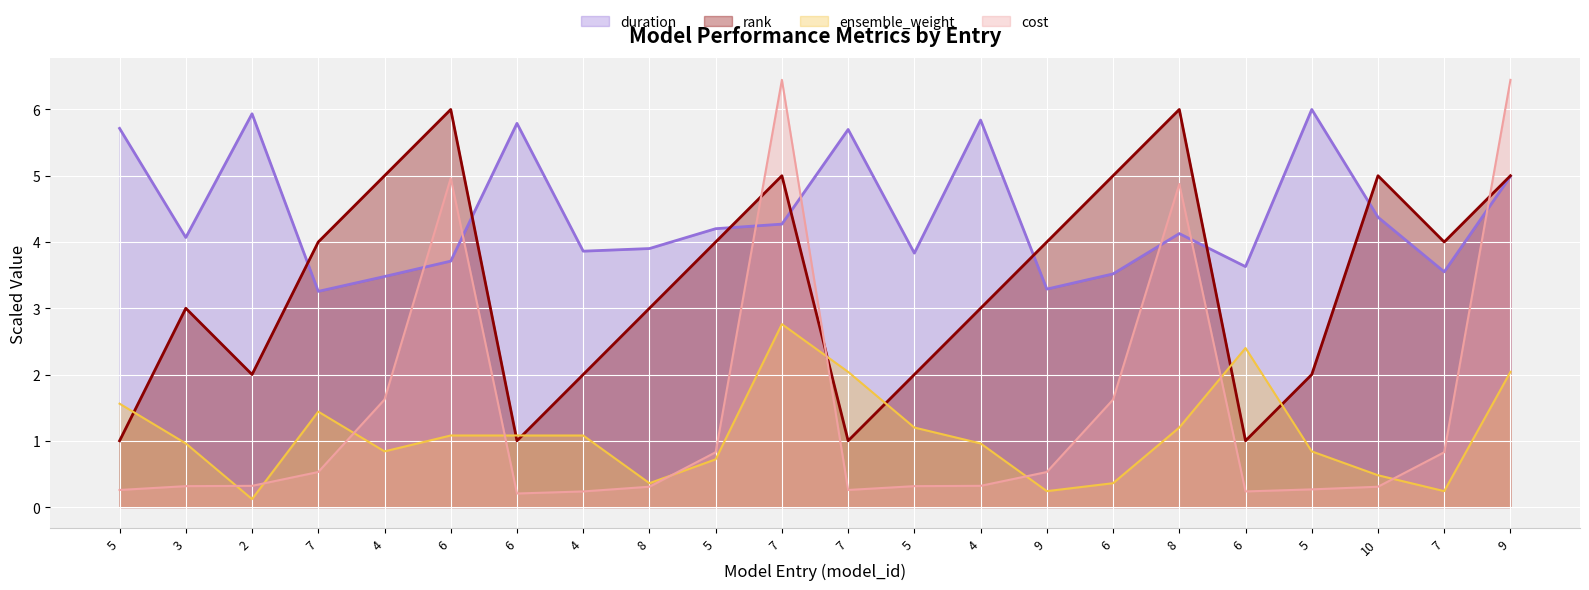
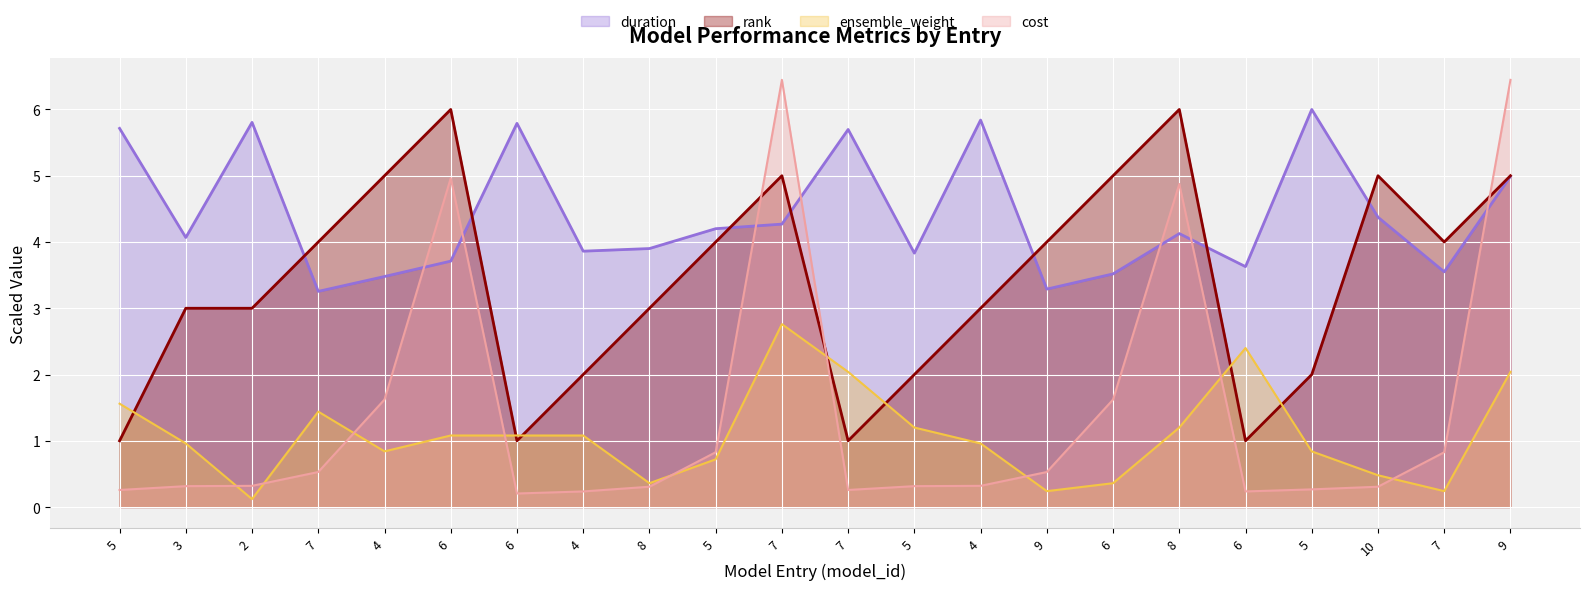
  {
    "duration": {
      "3": 4.1,
-     "2": 5.9,
+     "2": 5.8,
      "10": 4.4
    },
    "rank": {
      "3": 3,
-     "2": 2,
+     "2": 3,
      "10": 5
    }
  }
